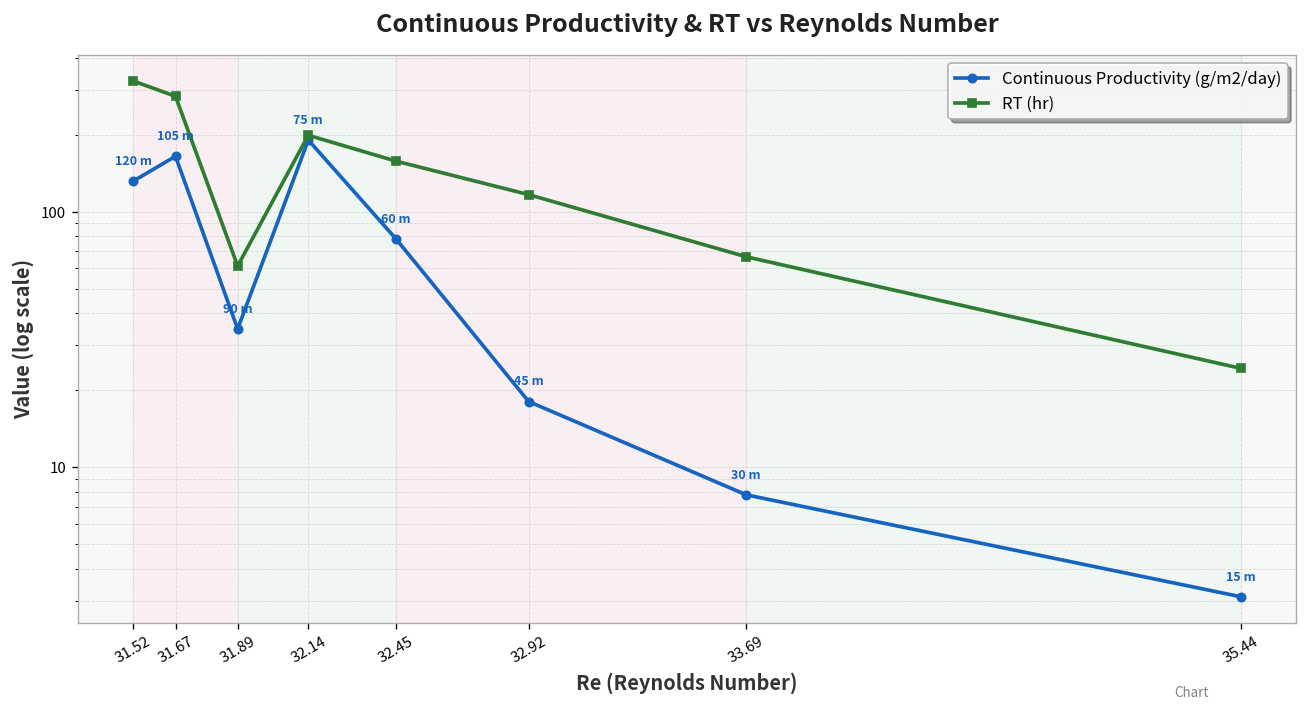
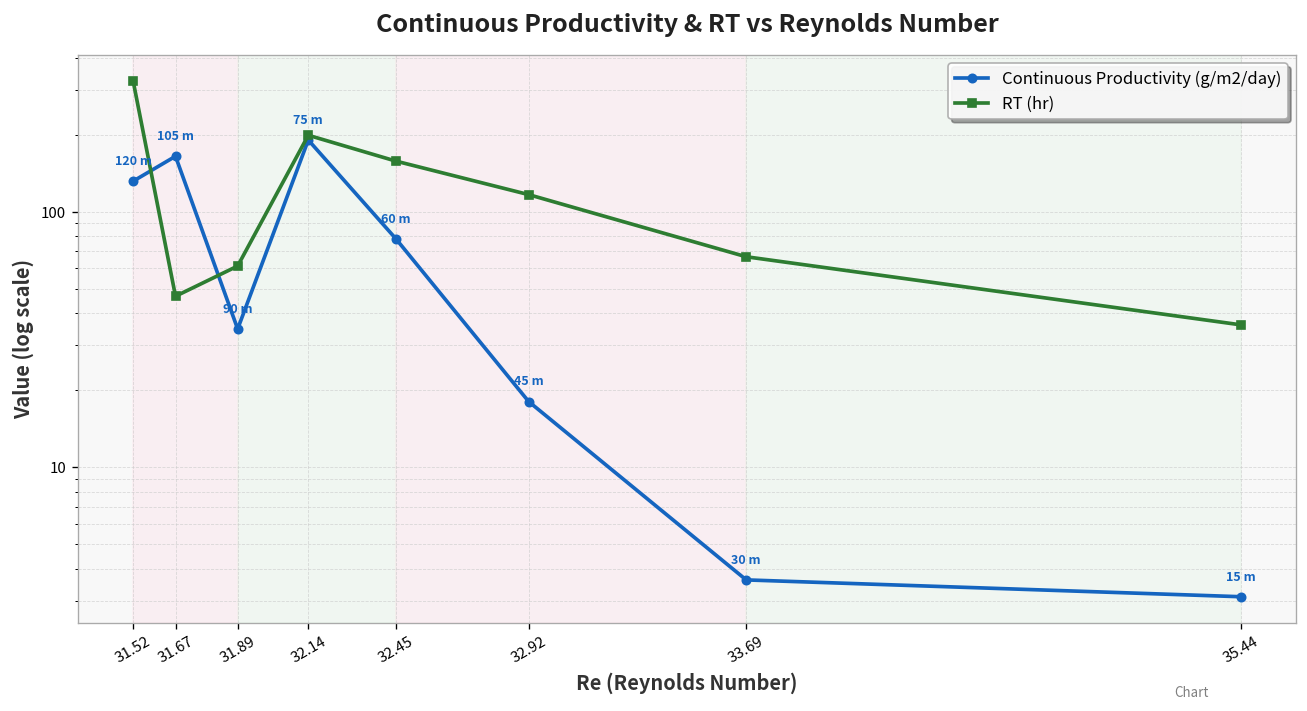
  {
    "Continuous Productivity (g/m2/day)": {
      "32.14": 190,
-     "33.69": 7.8
+     "33.69": 3.6
    },
    "RT (hr)": {
      "31.52": 320,
-     "31.67": 280,
+     "31.67": 47,
      "31.89": 61,
      "32.45": 160,
      "32.92": 120,
      "33.69": 67,
-     "35.44": 24
+     "35.44": 36
    }
  }
